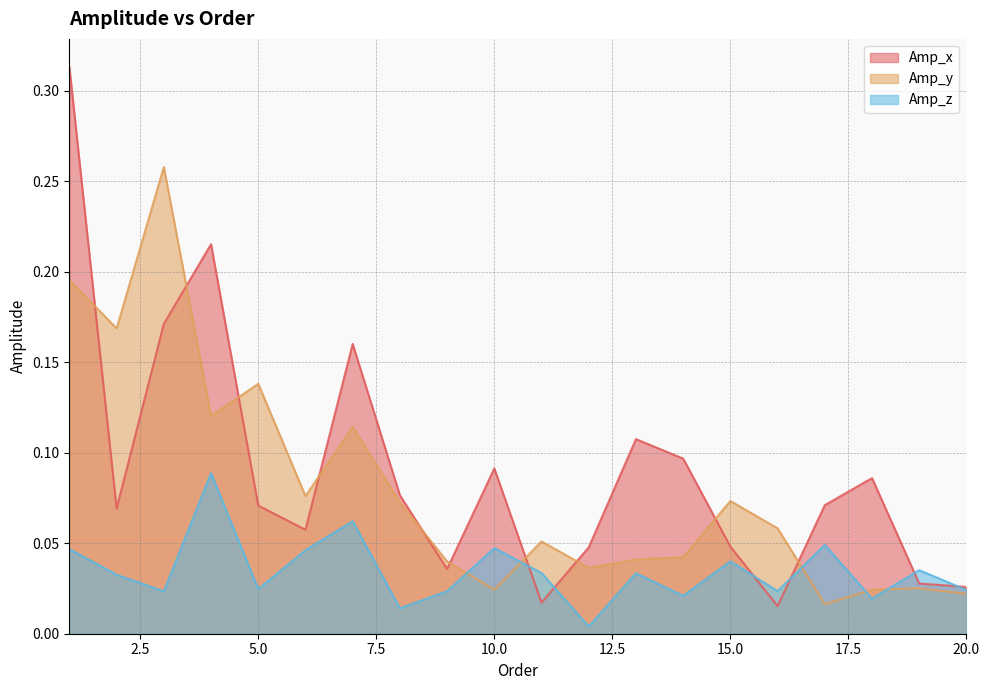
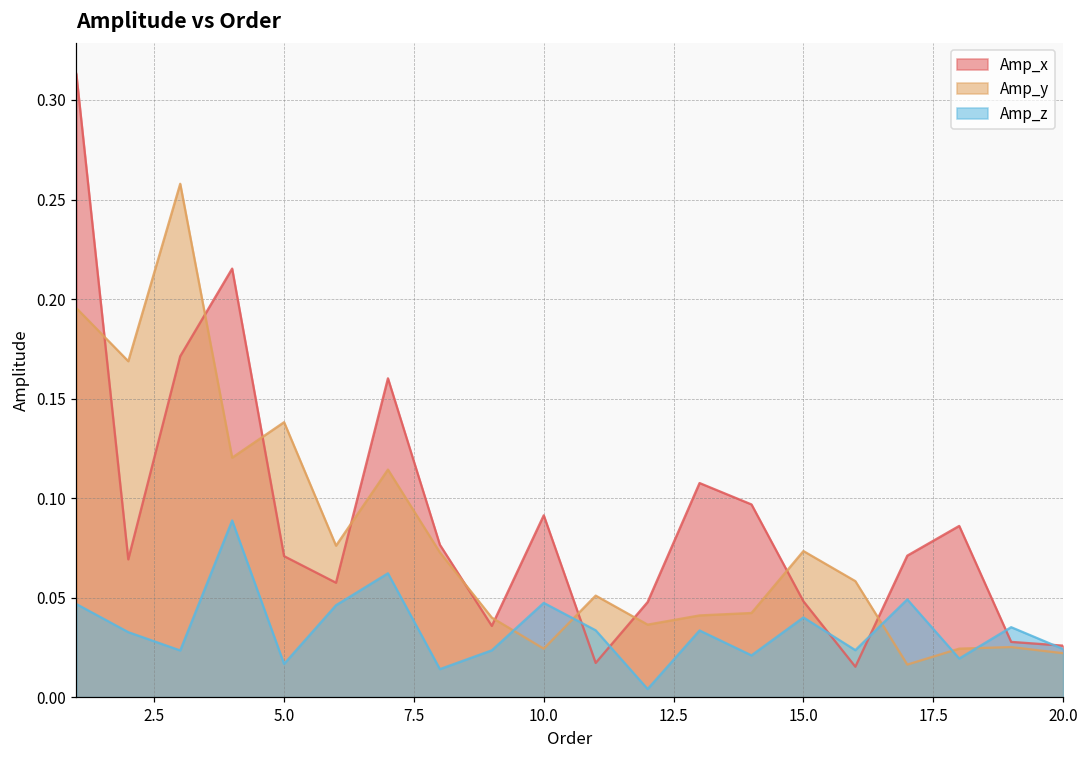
  {
    "Amp_z": {
-     "5.0": 0.025,
+     "5.0": 0.017,
      "10.0": 0.047,
      "15.0": 0.040,
      "20.0": 0.024
    }
  }
